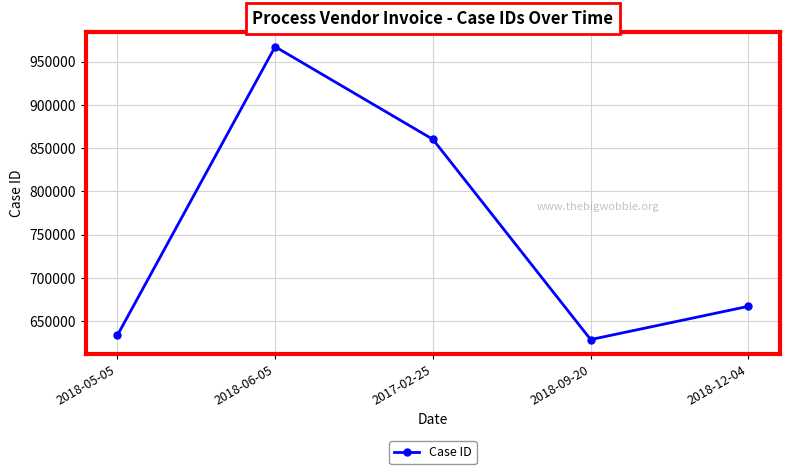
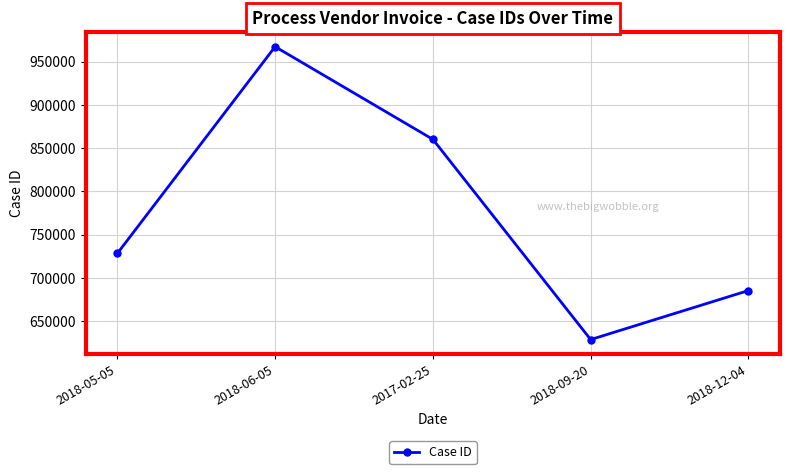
  {
-   "2018-05-05": 630000,
+   "2018-05-05": 730000,
    "2018-06-05": 970000,
    "2017-02-25": 860000,
    "2018-09-20": 630000,
-   "2018-12-04": 670000
+   "2018-12-04": 690000
  }
